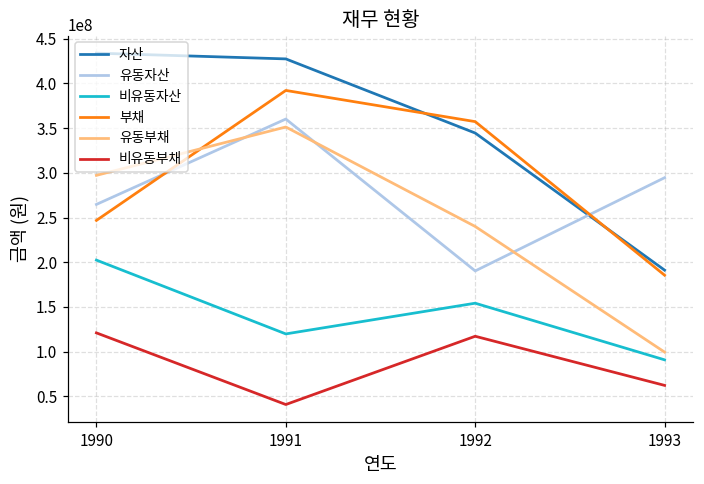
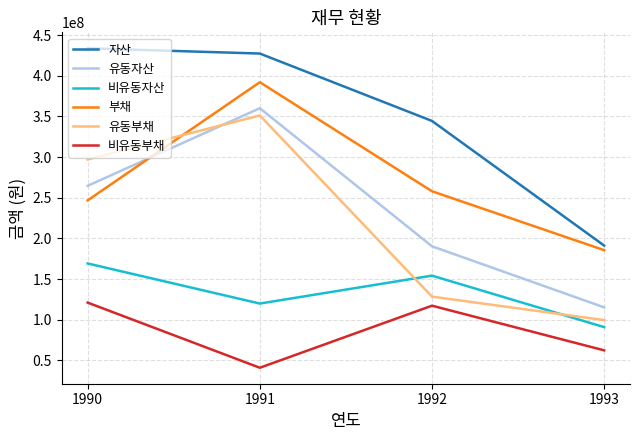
  {
    "자산": {
      "1991": 430000000,
      "1992": 340000000,
      "1993": 190000000
    },
    "유동자산": {
      "1990": 260000000,
      "1991": 360000000,
      "1992": 190000000,
-     "1993": 290000000
+     "1993": 120000000
    },
    "비유동자산": {
-     "1990": 200000000,
+     "1990": 170000000,
      "1991": 120000000,
      "1992": 150000000,
      "1993": 90000000
    },
    "부채": {
      "1990": 250000000,
      "1991": 390000000,
-     "1992": 360000000,
+     "1992": 260000000,
      "1993": 190000000
    },
    "유동부채": {
      "1990": 300000000,
      "1991": 350000000,
-     "1992": 240000000,
+     "1992": 130000000,
      "1993": 100000000
    },
    "비유동부채": {
      "1990": 120000000,
      "1991": 40000000,
      "1992": 120000000,
      "1993": 60000000
    }
  }
